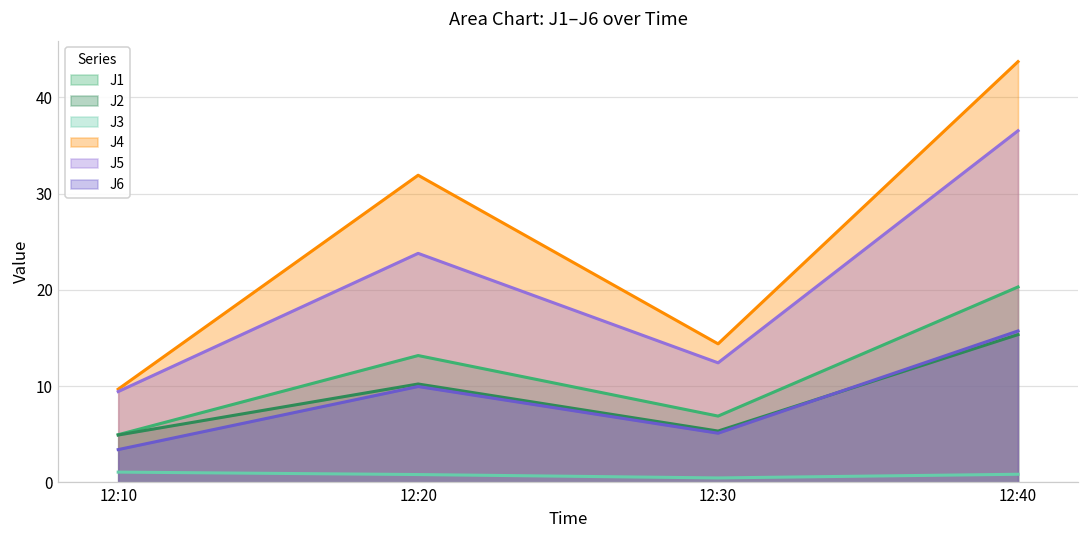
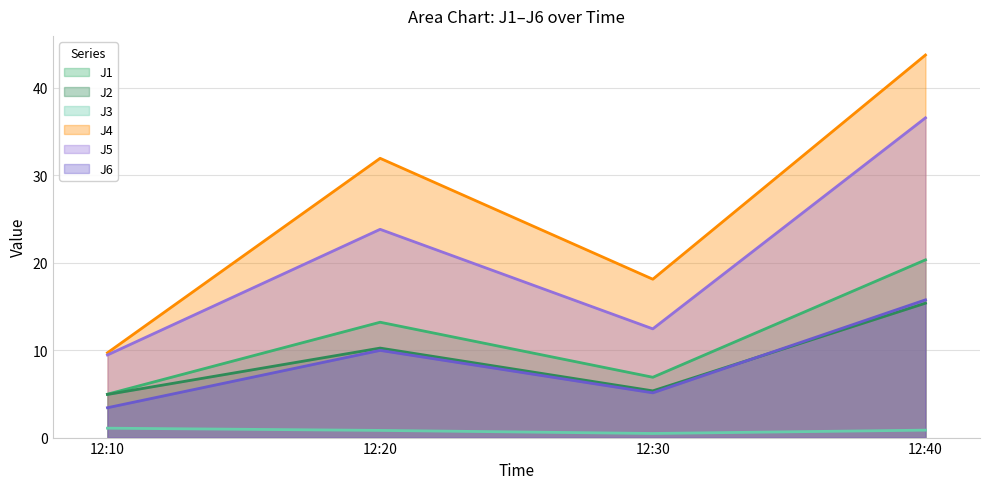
  {
    "J4": {
      "12:20": 32,
-     "12:30": 14,
+     "12:30": 18,
      "12:40": 44
    }
  }
